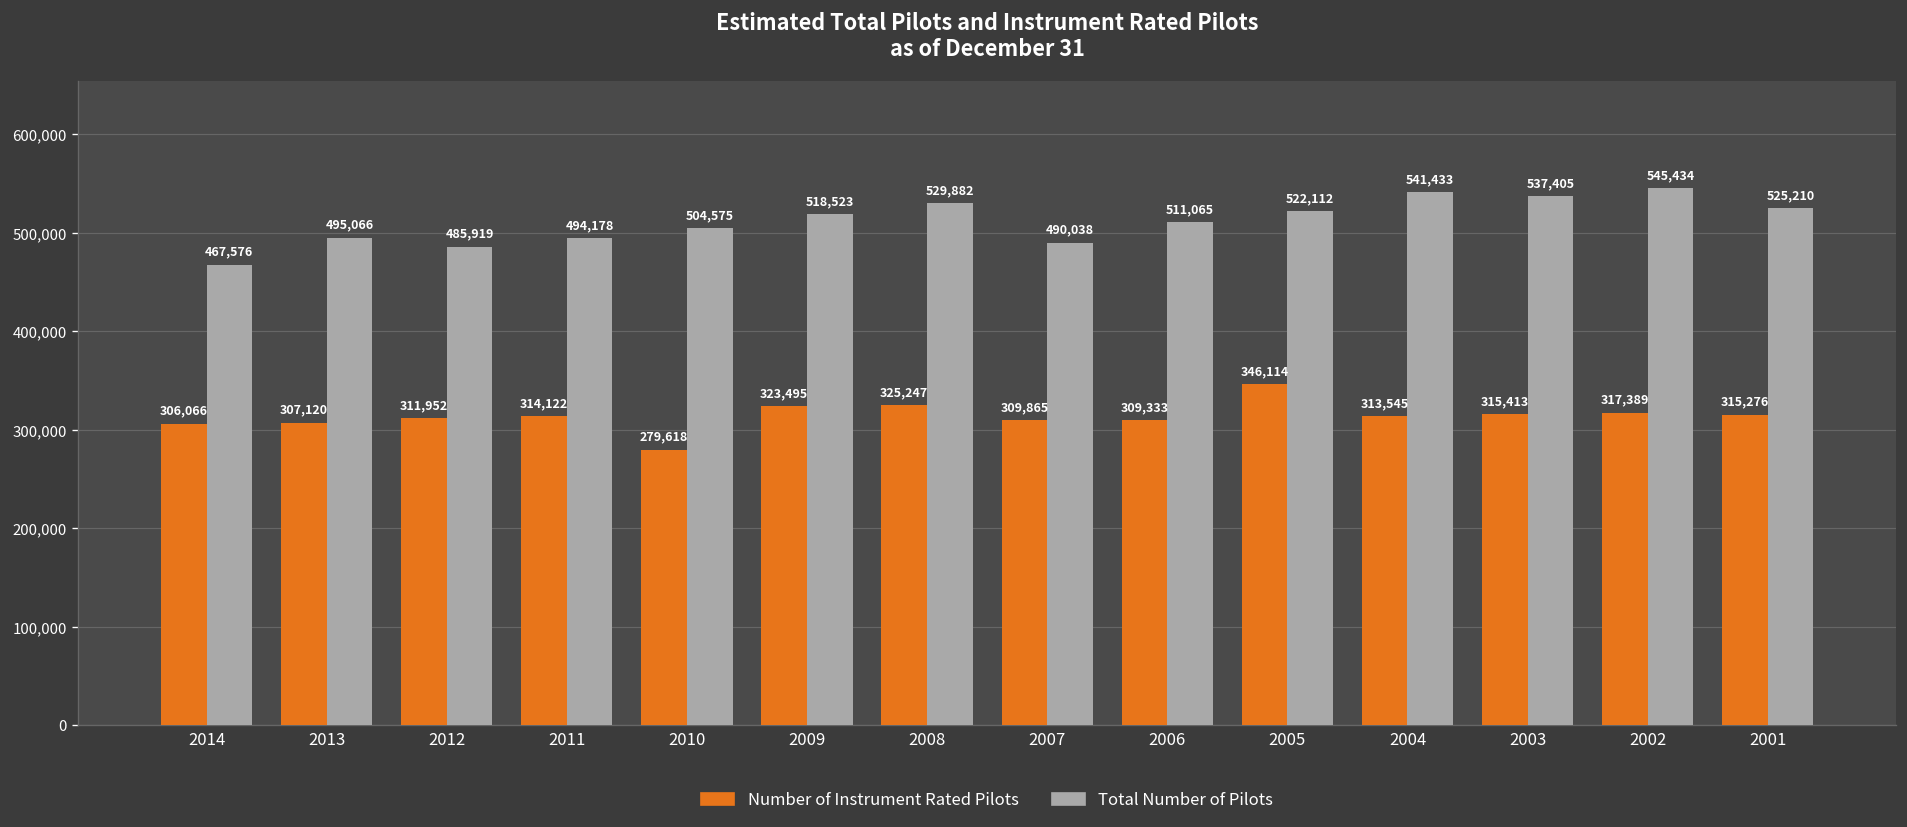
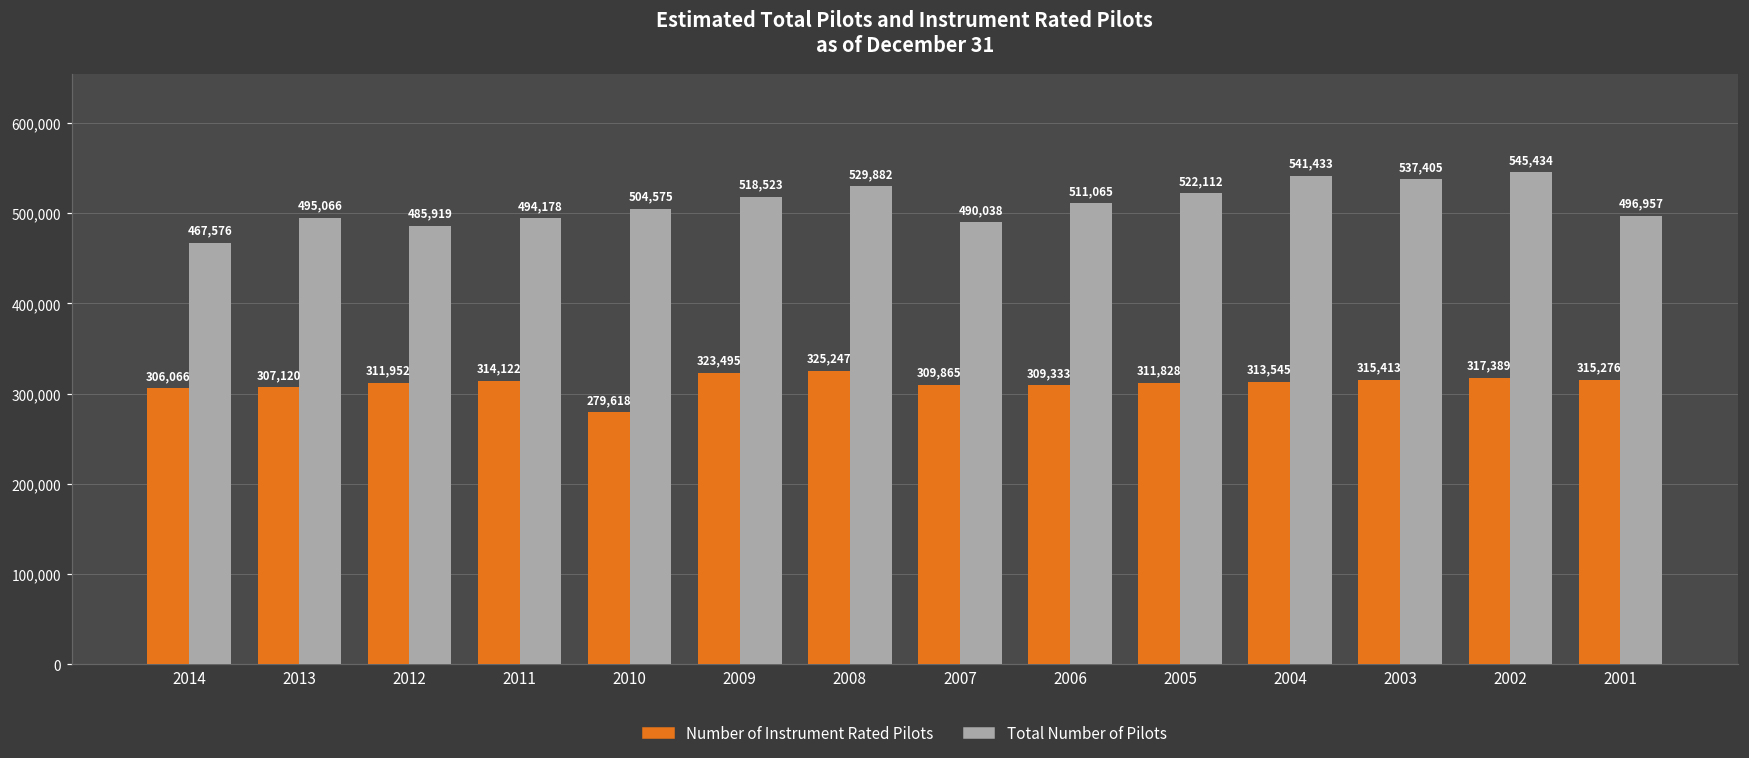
  {
    "Number of Instrument Rated Pilots": {
      "2014": "306,066",
      "2013": "307,120",
      "2012": "311,952",
      "2011": "314,122",
      "2010": "279,618",
      "2009": "323,495",
      "2008": "325,247",
      "2007": "309,865",
      "2006": "309,333",
-     "2005": "346,114",
+     "2005": "311,828",
      "2004": "313,545",
      "2003": "315,413",
      "2002": "317,389",
      "2001": "315,276"
    },
    "Total Number of Pilots": {
      "2014": "467,576",
      "2013": "495,066",
      "2012": "485,919",
      "2011": "494,178",
      "2010": "504,575",
      "2009": "518,523",
      "2008": "529,882",
      "2007": "490,038",
      "2006": "511,065",
      "2005": "522,112",
      "2004": "541,433",
      "2003": "537,405",
      "2002": "545,434",
-     "2001": "525,210"
+     "2001": "496,957"
    }
  }
